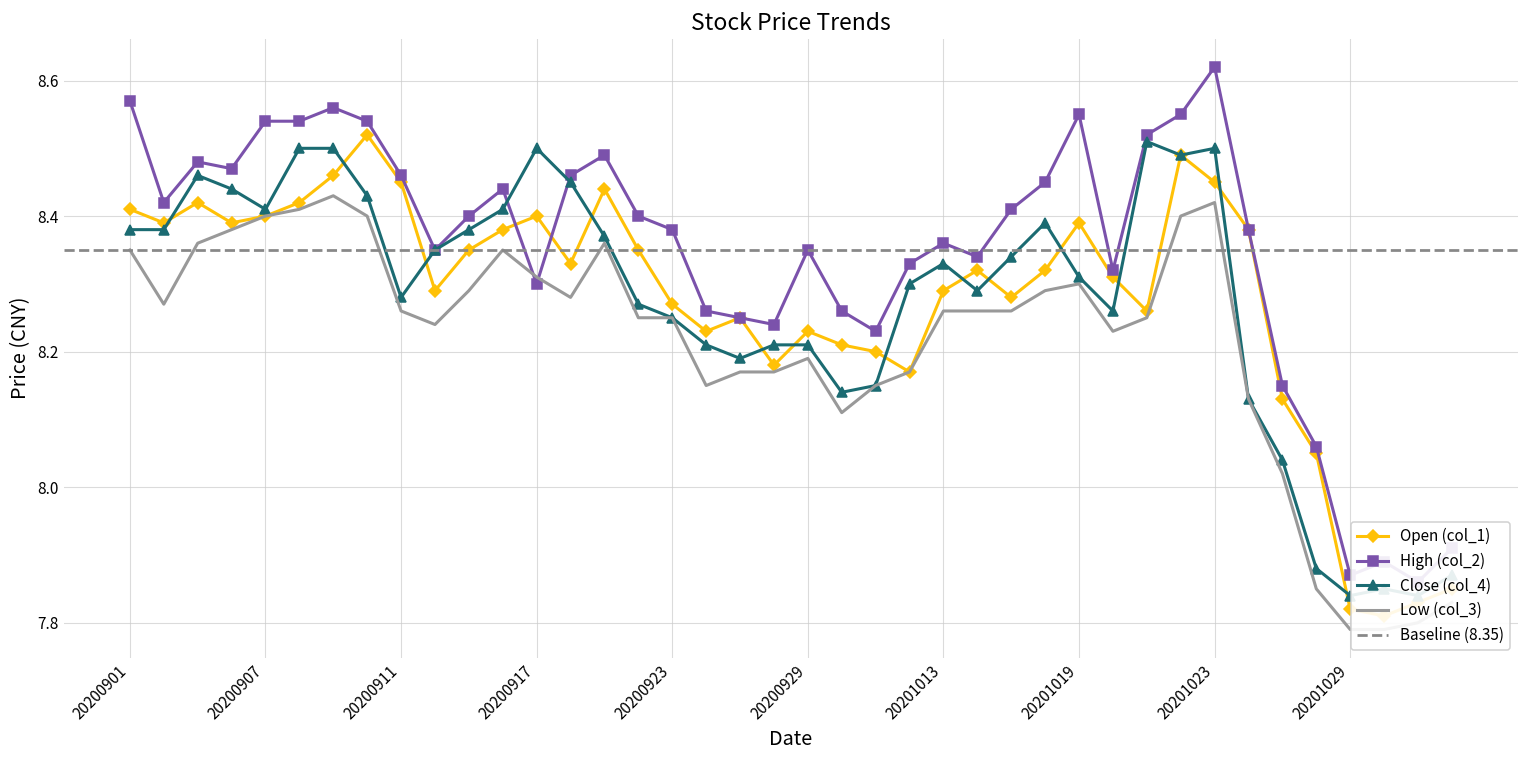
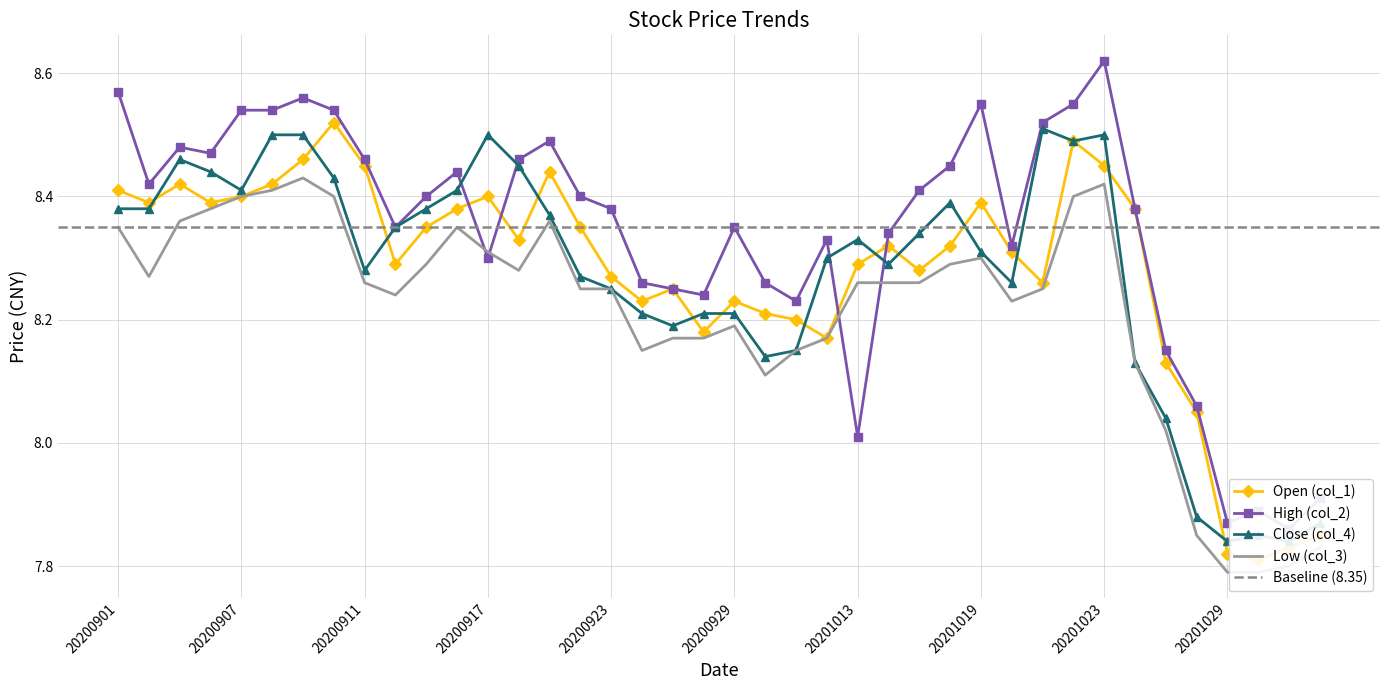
  {
    "Open (col_1)": {
      "20200901": 8.41,
      "20200911": 8.45,
      "20200917": 8.40,
      "20200923": 8.27,
      "20200929": 8.23,
      "20201013": 8.29,
      "20201019": 8.39,
      "20201023": 8.45,
      "20201029": 7.82
    },
    "High (col_2)": {
      "20200901": 8.57,
      "20200907": 8.54,
      "20200911": 8.46,
      "20200917": 8.30,
      "20200923": 8.38,
      "20200929": 8.35,
-     "20201013": 8.36,
+     "20201013": 8.01,
      "20201019": 8.55,
      "20201023": 8.62,
      "20201029": 7.87
    },
    "Close (col_4)": {
      "20200901": 8.38,
      "20200907": 8.41,
      "20200911": 8.28,
      "20200917": 8.50,
      "20200929": 8.21,
      "20201013": 8.33,
      "20201019": 8.31,
      "20201023": 8.50,
      "20201029": 7.84
    },
    "Low (col_3)": {
      "20200901": 8.35,
      "20200911": 8.26,
      "20200917": 8.31,
      "20200929": 8.19,
      "20201013": 8.26,
      "20201019": 8.30,
      "20201023": 8.42,
      "20201029": 7.79
    }
  }
